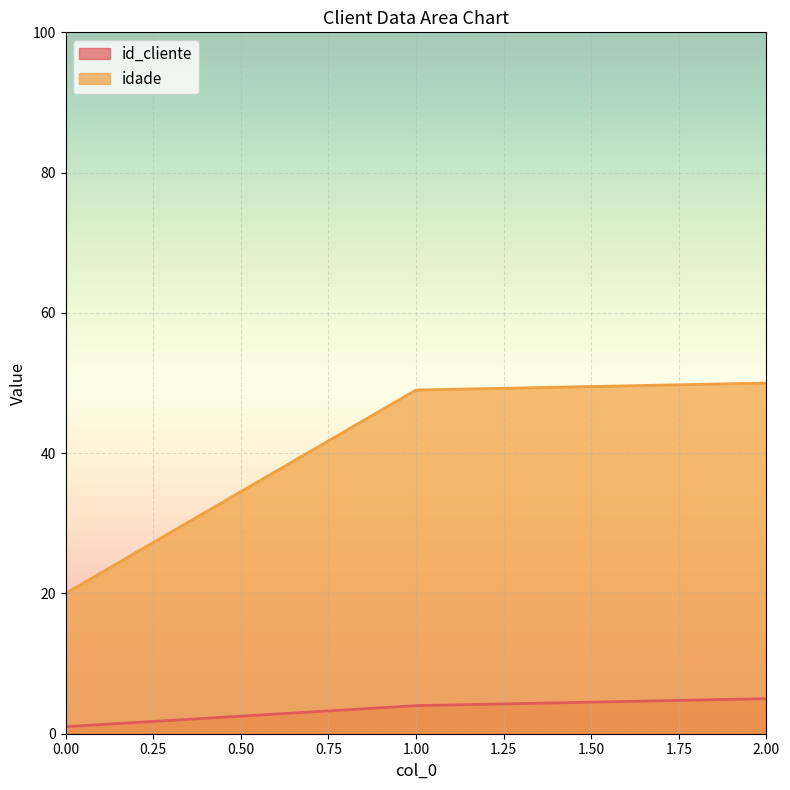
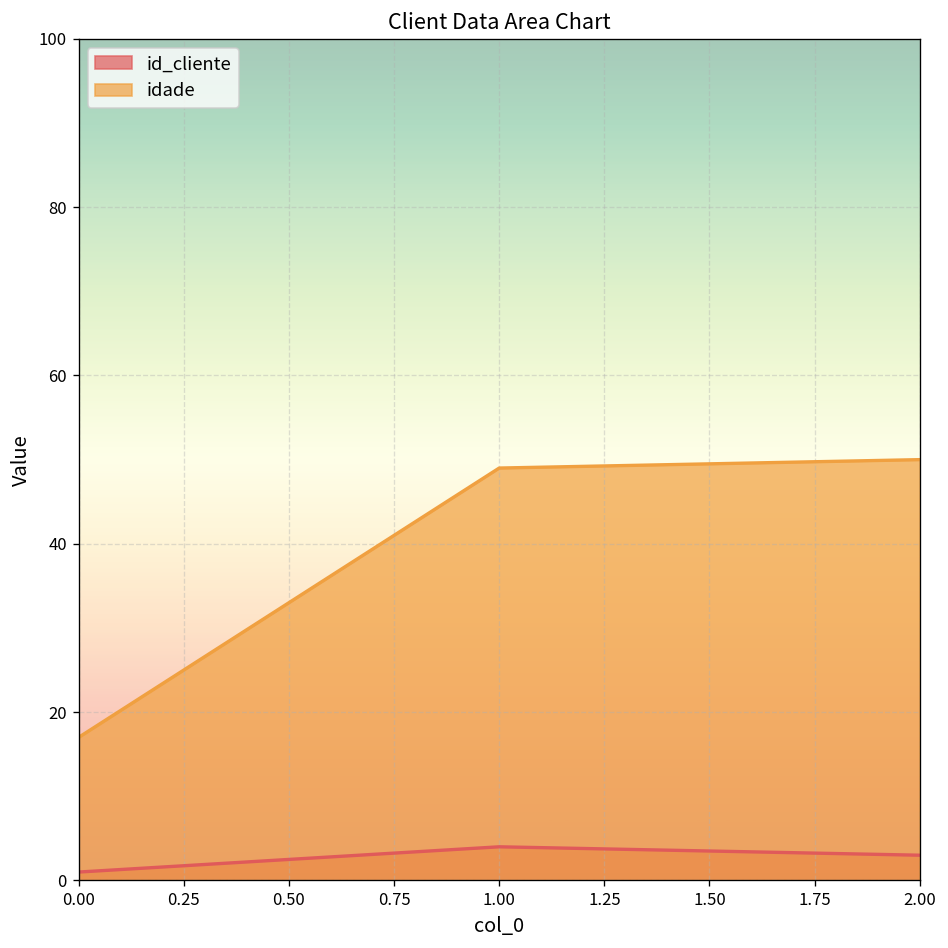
  {
    "id_cliente": {
      "0.00": 1,
      "1.00": 4,
-     "2.00": 5
+     "2.00": 3
    },
    "idade": {
-     "0.00": 20,
+     "0.00": 17,
      "1.00": 49,
      "2.00": 50
    }
  }
